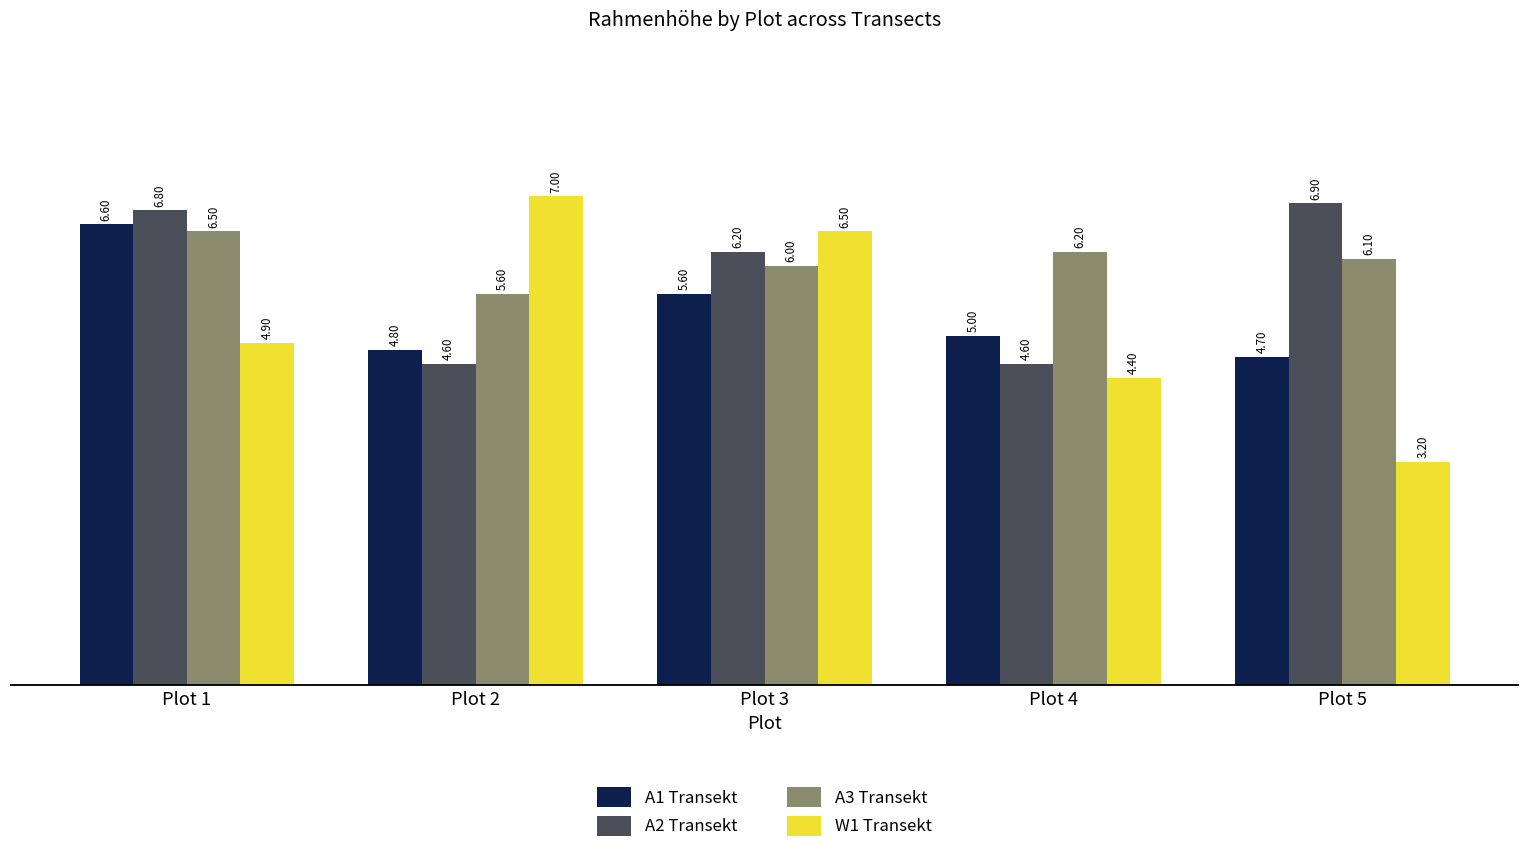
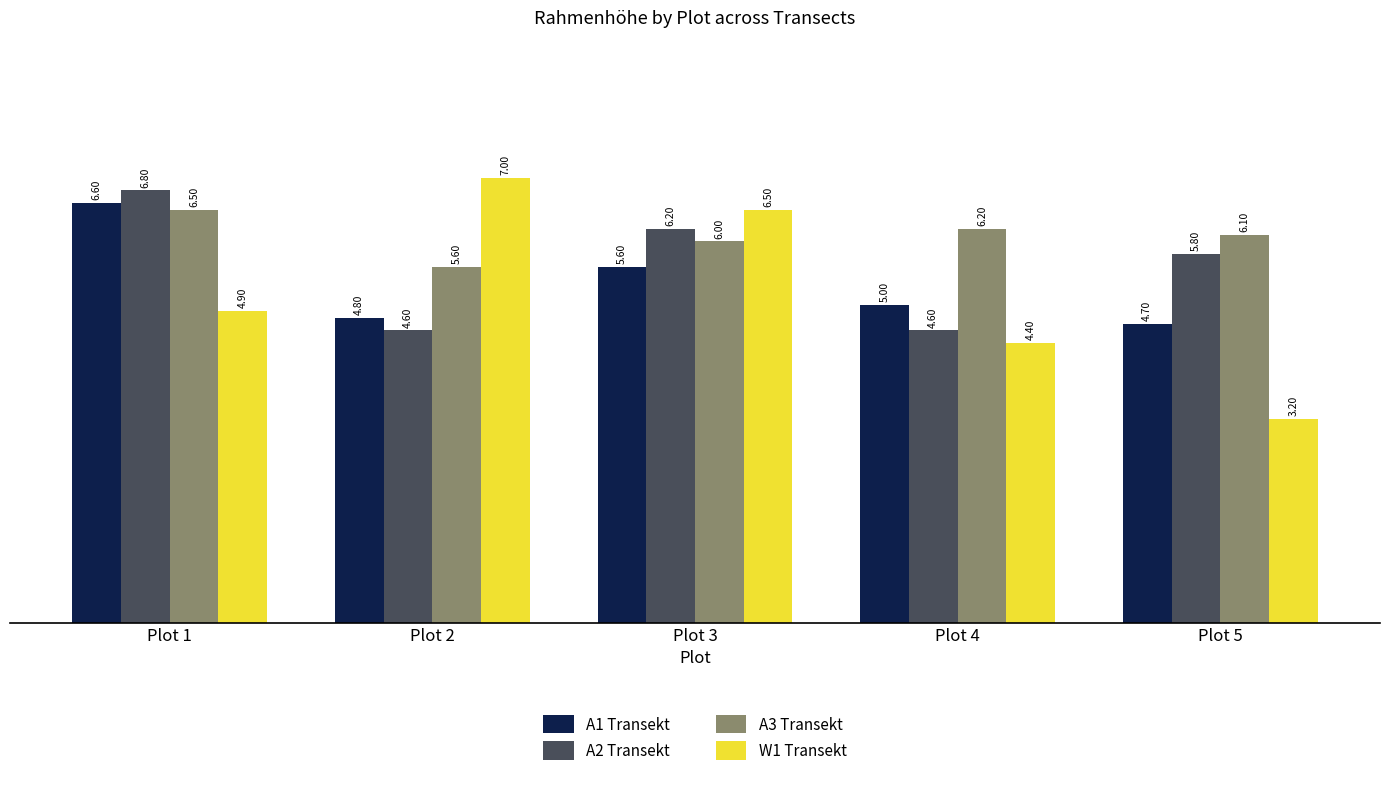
  {
    "A1 Transekt": {
      "Plot 1": 6.60,
      "Plot 2": 4.80,
      "Plot 3": 5.60,
      "Plot 4": 5.00,
      "Plot 5": 4.70
    },
    "A2 Transekt": {
      "Plot 1": 6.80,
      "Plot 2": 4.60,
      "Plot 3": 6.20,
      "Plot 4": 4.60,
-     "Plot 5": 6.90
+     "Plot 5": 5.80
    },
    "A3 Transekt": {
      "Plot 1": 6.50,
      "Plot 2": 5.60,
      "Plot 3": 6.00,
      "Plot 4": 6.20,
      "Plot 5": 6.10
    },
    "W1 Transekt": {
      "Plot 1": 4.90,
      "Plot 2": 7.00,
      "Plot 3": 6.50,
      "Plot 4": 4.40,
      "Plot 5": 3.20
    }
  }
